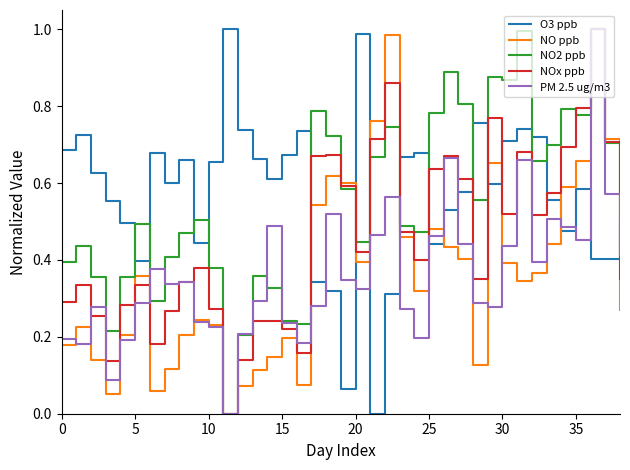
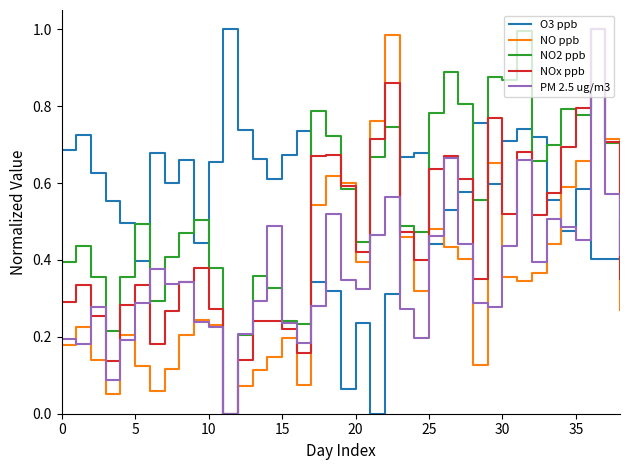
  {
    "O3 ppb": {
      "0": 0.69,
      "5": 0.40,
      "10": 0.65,
      "15": 0.67,
-     "20": 0.99,
+     "20": 0.24,
      "25": 0.44,
      "30": 0.71,
      "35": 0.58
    },
    "NO ppb": {
      "0": 0.18,
-     "5": 0.36,
+     "5": 0.12,
      "15": 0.20,
      "20": 0.39,
      "25": 0.48,
-     "30": 0.39,
+     "30": 0.35,
      "35": 0.66
    },
    "NO2 ppb": {
      "0": 0.39,
      "5": 0.49,
      "10": 0.38,
      "20": 0.45,
      "25": 0.78,
      "30": 0.87,
      "35": 0.78
    },
    "NOx ppb": {
      "0": 0.29,
      "5": 0.34,
      "10": 0.27,
      "15": 0.22,
      "20": 0.42,
      "25": 0.64,
      "30": 0.52,
      "35": 0.79
    },
    "PM 2.5 ug/m3": {
      "0": 0.19,
      "5": 0.29,
      "20": 0.32,
      "25": 0.46,
      "30": 0.44,
      "35": 0.45
    }
  }
